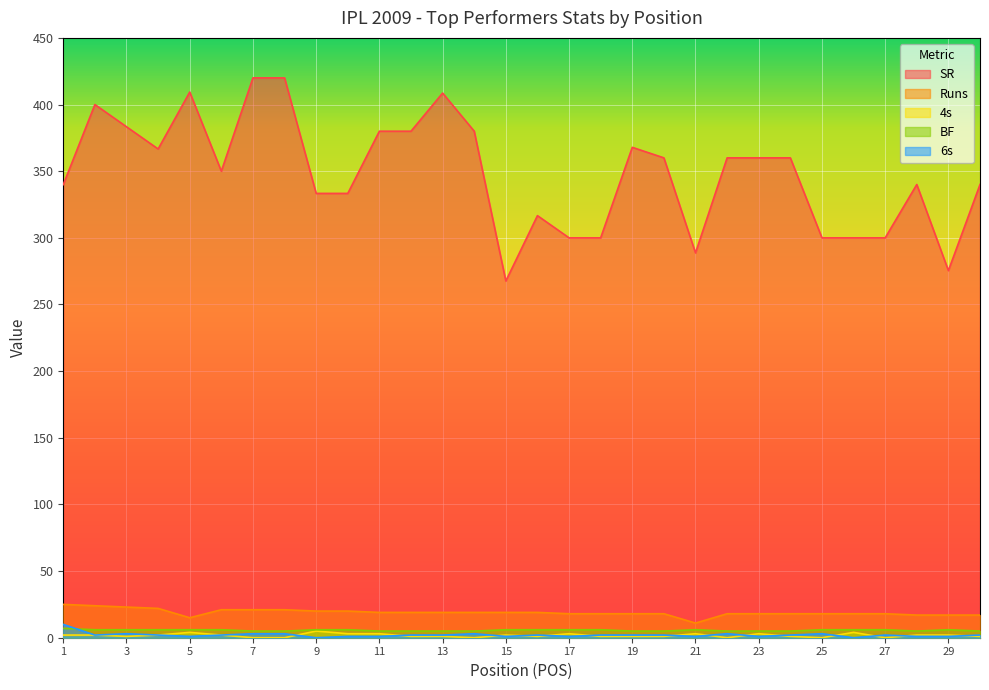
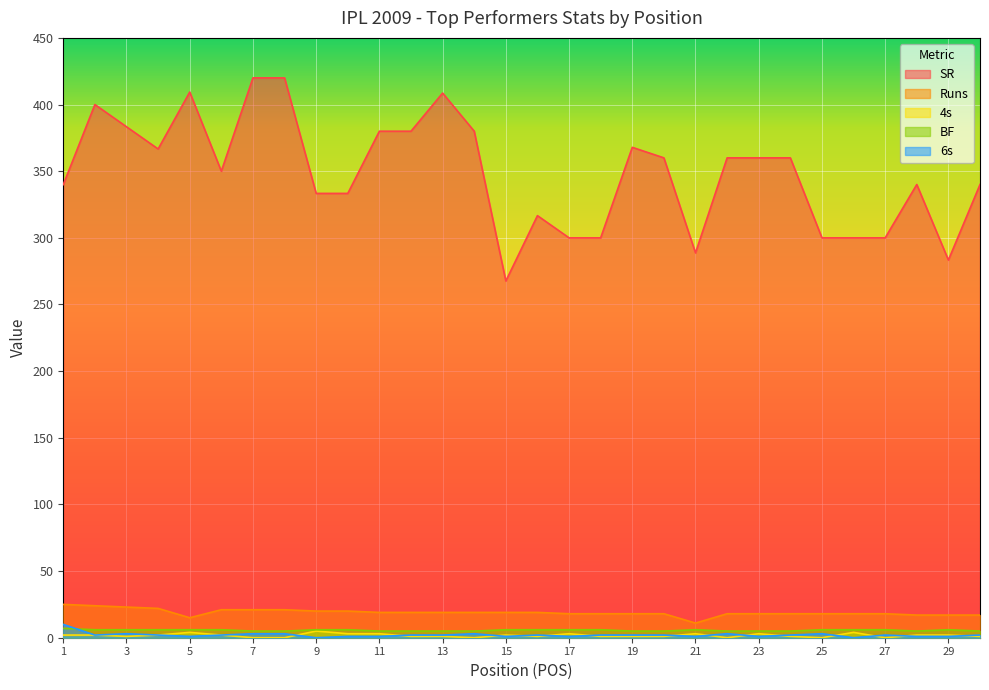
  {
    "SR": {
      "1": 340,
      "3": 383,
      "5": 409,
      "7": 420,
      "9": 333,
      "11": 380,
      "13": 409,
      "15": 268,
      "17": 300,
      "19": 368,
      "21": 289,
      "23": 360,
      "25": 300,
      "27": 300,
-     "29": 275
+     "29": 283
    },
    "Runs": {
      "1": 25,
      "3": 23,
      "5": 15,
      "7": 21,
      "9": 20,
      "11": 19,
      "13": 19,
      "15": 19,
      "17": 18,
      "19": 18,
      "21": 11,
      "23": 18,
      "25": 18,
      "27": 18,
      "29": 17
    },
    "4s": {
      "1": 2,
      "3": 1,
      "5": 4,
      "7": 0,
      "11": 3,
      "17": 3,
      "21": 3,
      "23": 3,
      "25": 0,
      "27": 0
    },
    "BF": {
      "1": 7,
      "3": 6,
      "5": 6,
      "7": 5,
      "11": 5,
      "13": 5,
      "15": 6,
      "17": 6,
      "19": 5,
      "21": 6,
      "23": 5,
      "25": 6,
      "27": 6,
      "29": 6
    },
    "6s": {
      "1": 10,
      "3": 3,
      "5": 1,
      "7": 3,
      "9": 0,
      "11": 1,
      "17": 1,
      "21": 1,
      "23": 1,
      "25": 3,
      "27": 2
    }
  }
